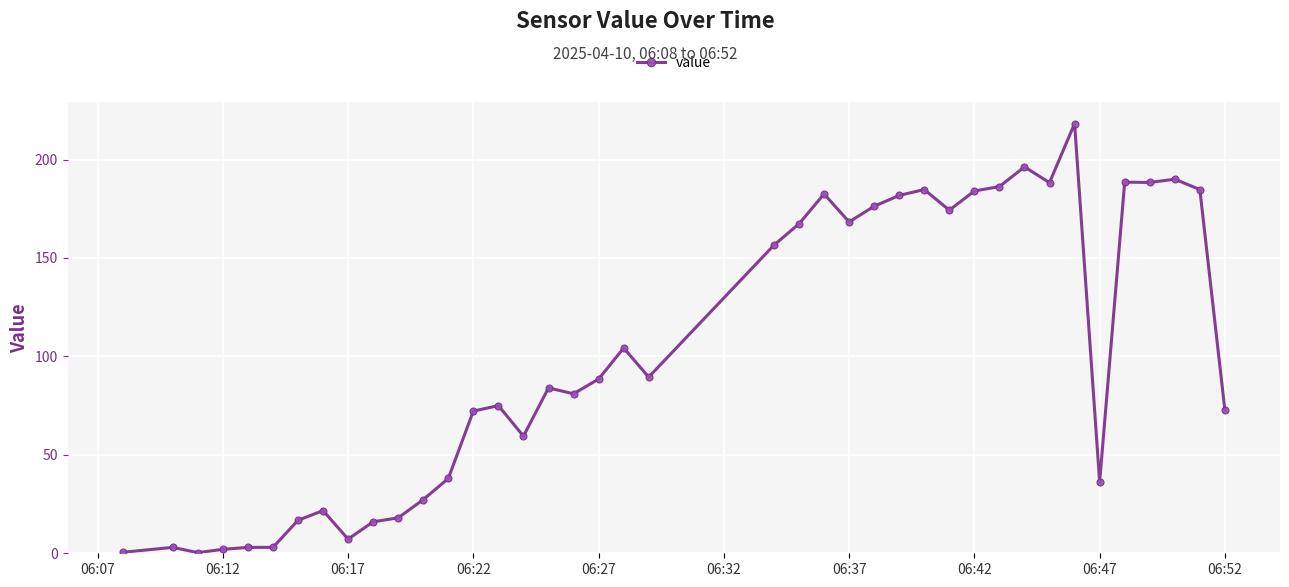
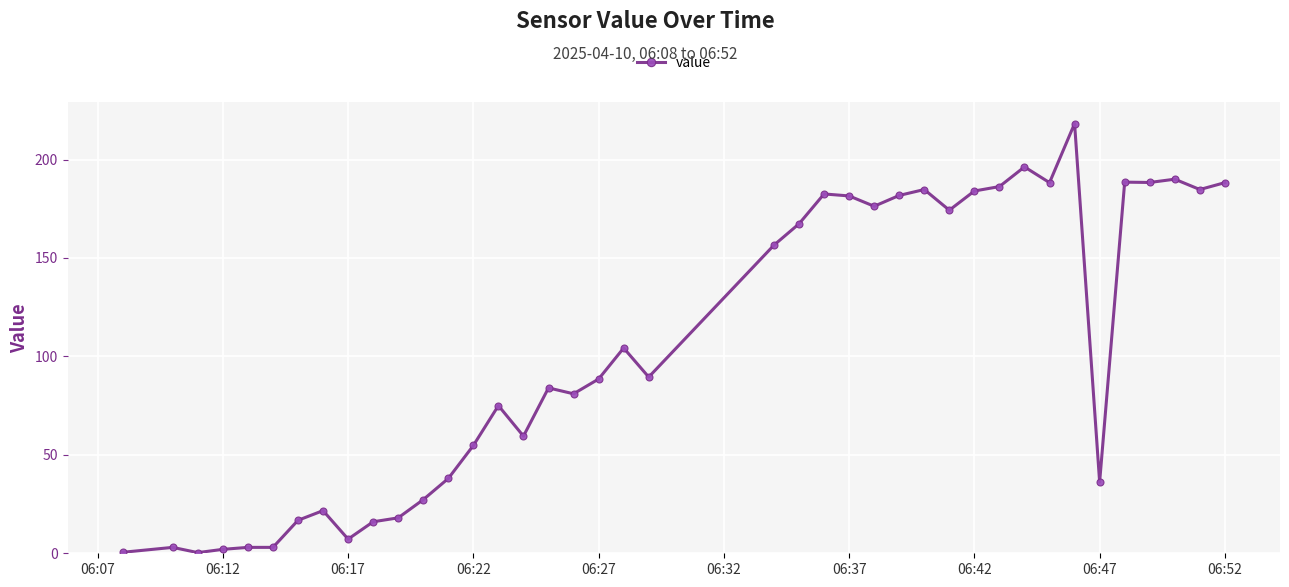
  {
    "06:12": 2,
    "06:17": 7,
-   "06:22": 72,
+   "06:22": 55,
    "06:27": 89,
-   "06:37": 168,
+   "06:37": 182,
    "06:42": 184,
    "06:47": 36,
-   "06:52": 73
+   "06:52": 188
  }
